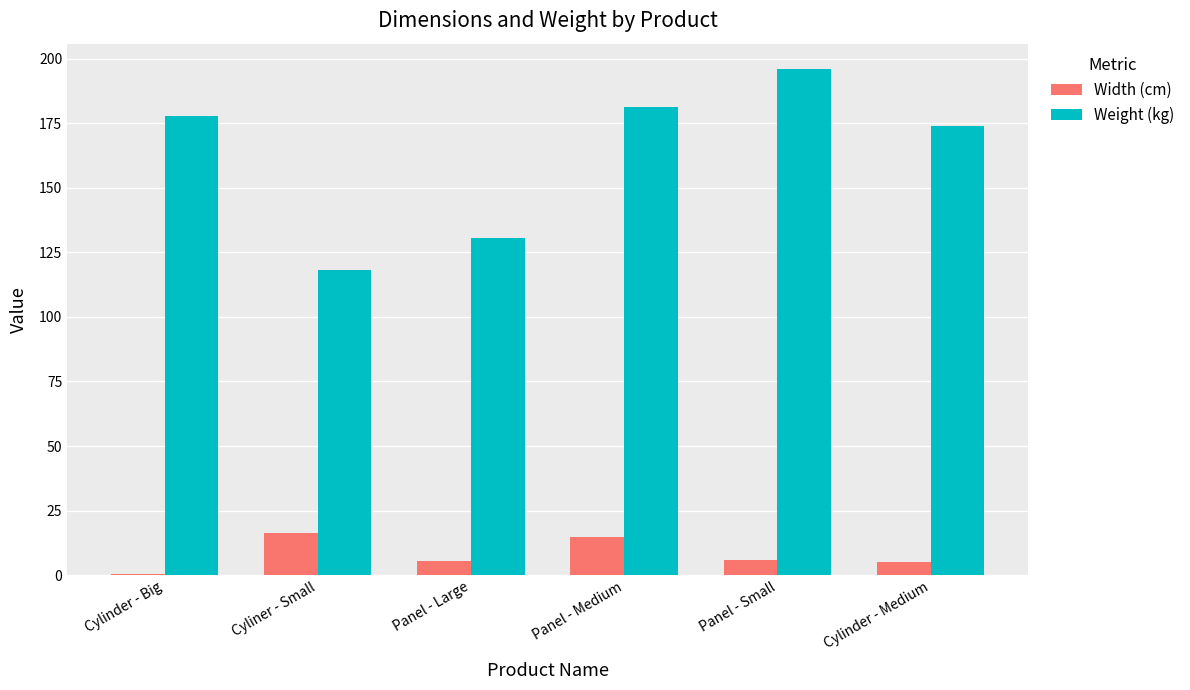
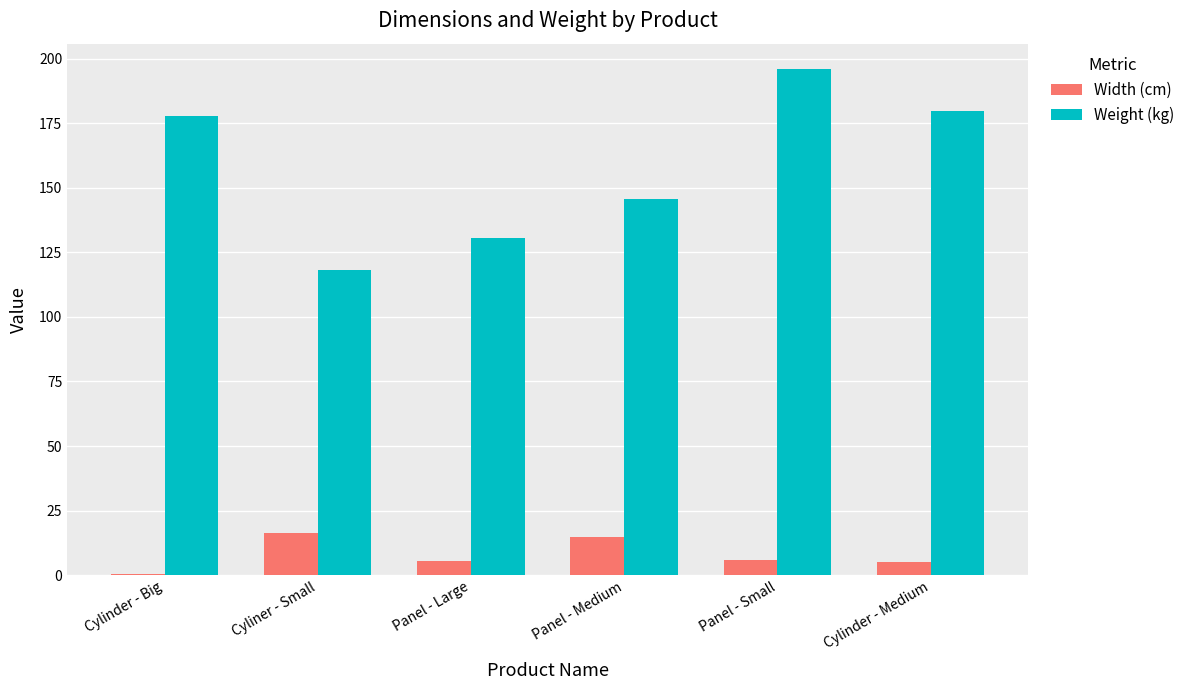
  {
    "Width (cm)": {
      "Cyliner - Small": 16,
      "Panel - Large": 5,
      "Panel - Medium": 15,
      "Panel - Small": 6,
      "Cylinder - Medium": 5
    },
    "Weight (kg)": {
      "Cylinder - Big": 178,
      "Cyliner - Small": 118,
      "Panel - Large": 131,
-     "Panel - Medium": 181,
+     "Panel - Medium": 145,
      "Panel - Small": 196,
-     "Cylinder - Medium": 174
+     "Cylinder - Medium": 180
    }
  }
